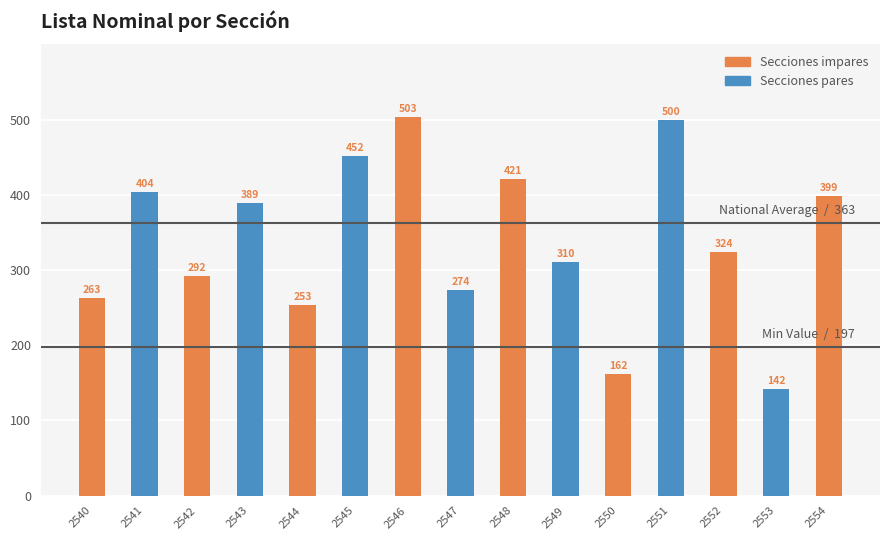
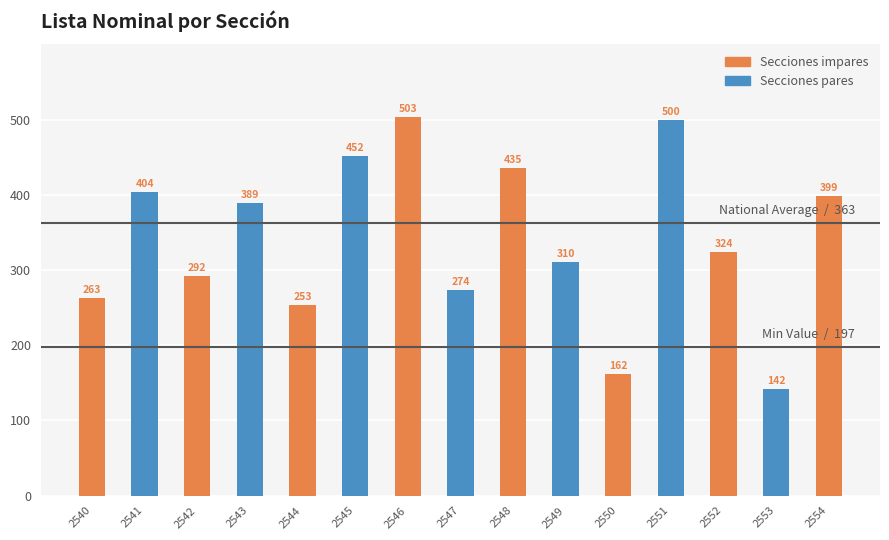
  {
    "2540": 263,
    "2541": 404,
    "2542": 292,
    "2543": 389,
    "2544": 253,
    "2545": 452,
    "2546": 503,
    "2547": 274,
-   "2548": 421,
+   "2548": 435,
    "2549": 310,
    "2550": 162,
    "2551": 500,
    "2552": 324,
    "2553": 142,
    "2554": 399
  }
